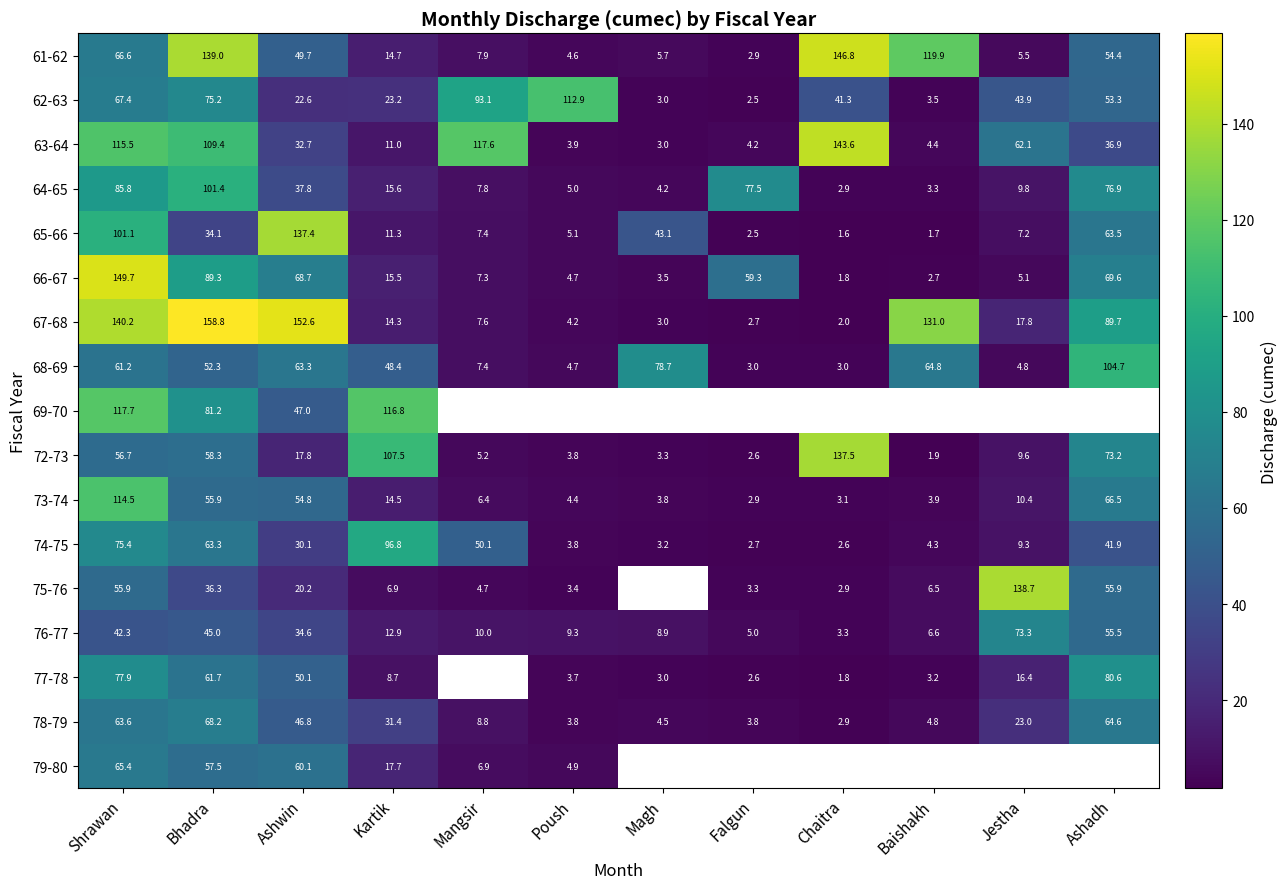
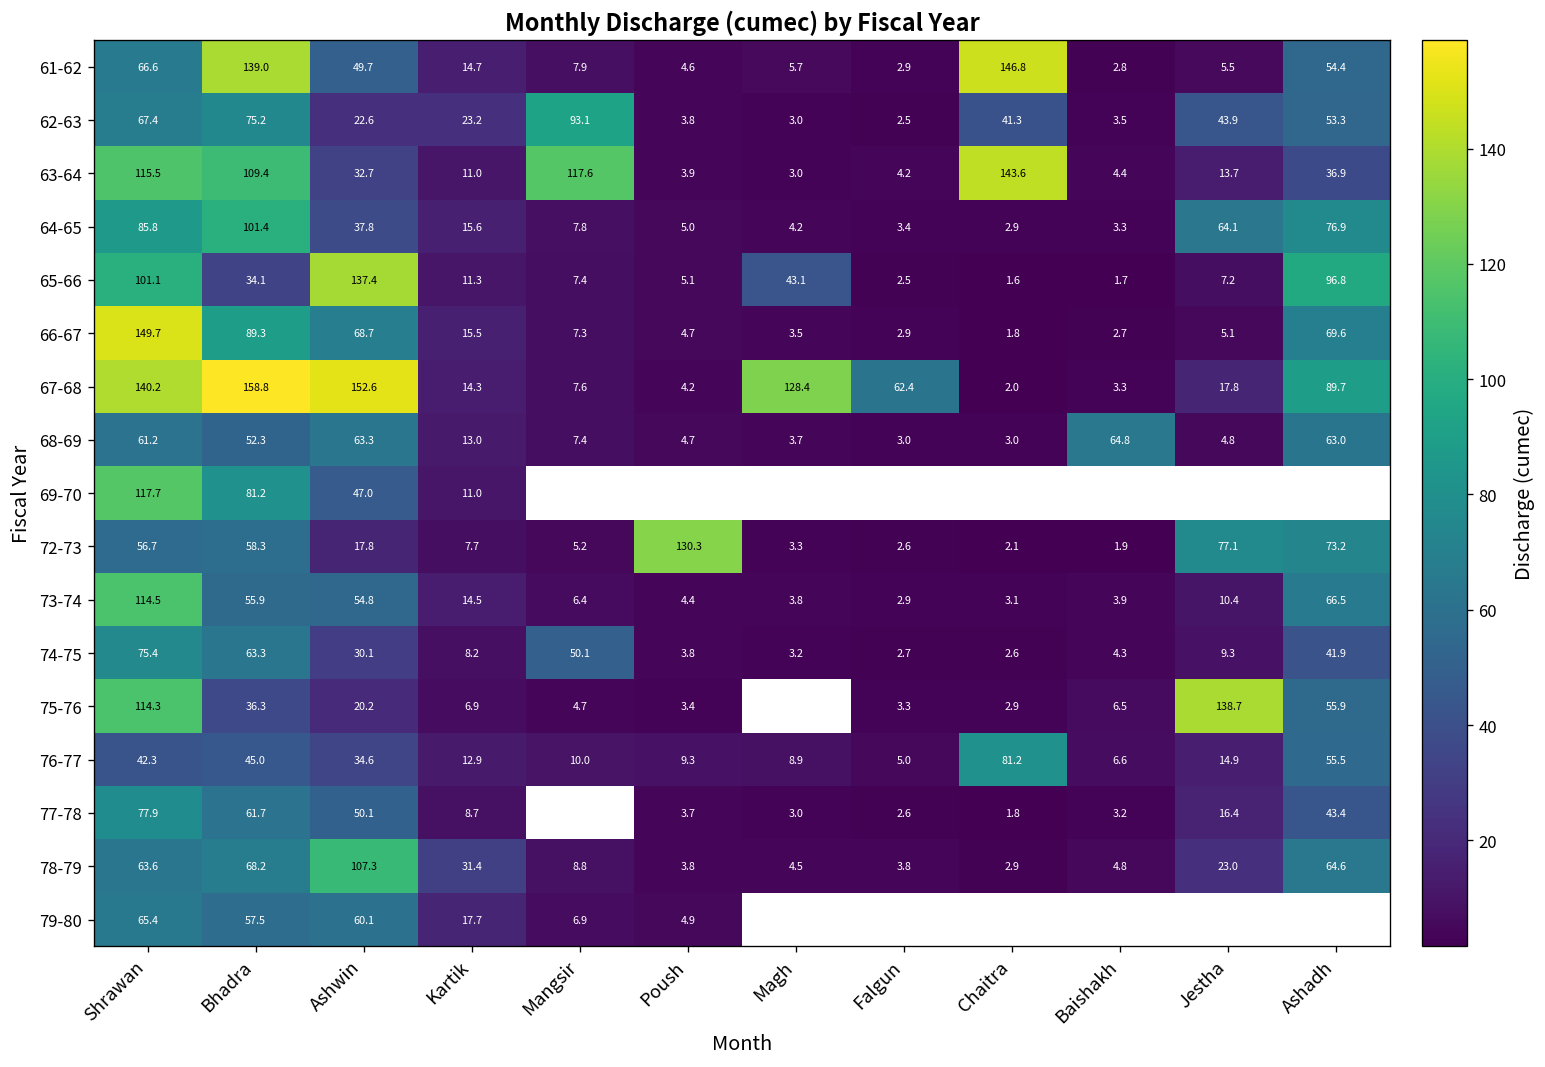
  {
    "61-62": {
      "Shrawan": 66.6,
      "Bhadra": 139.0,
      "Ashwin": 49.7,
      "Kartik": 14.7,
      "Mangsir": 7.9,
      "Poush": 4.6,
      "Magh": 5.7,
      "Falgun": 2.9,
      "Chaitra": 146.8,
-     "Baishakh": 119.9,
+     "Baishakh": 2.8,
      "Jestha": 5.5,
      "Ashadh": 54.4
    },
    "62-63": {
      "Shrawan": 67.4,
      "Bhadra": 75.2,
      "Ashwin": 22.6,
      "Kartik": 23.2,
      "Mangsir": 93.1,
-     "Poush": 112.9,
+     "Poush": 3.8,
      "Magh": 3.0,
      "Falgun": 2.5,
      "Chaitra": 41.3,
      "Baishakh": 3.5,
      "Jestha": 43.9,
      "Ashadh": 53.3
    },
    "63-64": {
      "Shrawan": 115.5,
      "Bhadra": 109.4,
      "Ashwin": 32.7,
      "Kartik": 11.0,
      "Mangsir": 117.6,
      "Poush": 3.9,
      "Magh": 3.0,
      "Falgun": 4.2,
      "Chaitra": 143.6,
      "Baishakh": 4.4,
-     "Jestha": 62.1,
+     "Jestha": 13.7,
      "Ashadh": 36.9
    },
    "64-65": {
      "Shrawan": 85.8,
      "Bhadra": 101.4,
      "Ashwin": 37.8,
      "Kartik": 15.6,
      "Mangsir": 7.8,
      "Poush": 5.0,
      "Magh": 4.2,
-     "Falgun": 77.5,
+     "Falgun": 3.4,
      "Chaitra": 2.9,
      "Baishakh": 3.3,
-     "Jestha": 9.8,
+     "Jestha": 64.1,
      "Ashadh": 76.9
    },
    "65-66": {
      "Shrawan": 101.1,
      "Bhadra": 34.1,
      "Ashwin": 137.4,
      "Kartik": 11.3,
      "Mangsir": 7.4,
      "Poush": 5.1,
      "Magh": 43.1,
      "Falgun": 2.5,
      "Chaitra": 1.6,
      "Baishakh": 1.7,
      "Jestha": 7.2,
-     "Ashadh": 63.5
+     "Ashadh": 96.8
    },
    "66-67": {
      "Shrawan": 149.7,
      "Bhadra": 89.3,
      "Ashwin": 68.7,
      "Kartik": 15.5,
      "Mangsir": 7.3,
      "Poush": 4.7,
      "Magh": 3.5,
-     "Falgun": 59.3,
+     "Falgun": 2.9,
      "Chaitra": 1.8,
      "Baishakh": 2.7,
      "Jestha": 5.1,
      "Ashadh": 69.6
    },
    "67-68": {
      "Shrawan": 140.2,
      "Bhadra": 158.8,
      "Ashwin": 152.6,
      "Kartik": 14.3,
      "Mangsir": 7.6,
      "Poush": 4.2,
-     "Magh": 3.0,
-     "Falgun": 2.7,
+     "Magh": 128.4,
+     "Falgun": 62.4,
      "Chaitra": 2.0,
-     "Baishakh": 131.0,
+     "Baishakh": 3.3,
      "Jestha": 17.8,
      "Ashadh": 89.7
    },
    "68-69": {
      "Shrawan": 61.2,
      "Bhadra": 52.3,
      "Ashwin": 63.3,
-     "Kartik": 48.4,
+     "Kartik": 13.0,
      "Mangsir": 7.4,
      "Poush": 4.7,
-     "Magh": 78.7,
+     "Magh": 3.7,
      "Falgun": 3.0,
      "Chaitra": 3.0,
      "Baishakh": 64.8,
      "Jestha": 4.8,
-     "Ashadh": 104.7
+     "Ashadh": 63.0
    },
    "69-70": {
      "Shrawan": 117.7,
      "Bhadra": 81.2,
      "Ashwin": 47.0,
-     "Kartik": 116.8
+     "Kartik": 11.0
    },
    "72-73": {
      "Shrawan": 56.7,
      "Bhadra": 58.3,
      "Ashwin": 17.8,
-     "Kartik": 107.5,
+     "Kartik": 7.7,
      "Mangsir": 5.2,
-     "Poush": 3.8,
+     "Poush": 130.3,
      "Magh": 3.3,
      "Falgun": 2.6,
-     "Chaitra": 137.5,
+     "Chaitra": 2.1,
      "Baishakh": 1.9,
-     "Jestha": 9.6,
+     "Jestha": 77.1,
      "Ashadh": 73.2
    },
    "73-74": {
      "Shrawan": 114.5,
      "Bhadra": 55.9,
      "Ashwin": 54.8,
      "Kartik": 14.5,
      "Mangsir": 6.4,
      "Poush": 4.4,
      "Magh": 3.8,
      "Falgun": 2.9,
      "Chaitra": 3.1,
      "Baishakh": 3.9,
      "Jestha": 10.4,
      "Ashadh": 66.5
    },
    "74-75": {
      "Shrawan": 75.4,
      "Bhadra": 63.3,
      "Ashwin": 30.1,
-     "Kartik": 96.8,
+     "Kartik": 8.2,
      "Mangsir": 50.1,
      "Poush": 3.8,
      "Magh": 3.2,
      "Falgun": 2.7,
      "Chaitra": 2.6,
      "Baishakh": 4.3,
      "Jestha": 9.3,
      "Ashadh": 41.9
    },
    "75-76": {
-     "Shrawan": 55.9,
+     "Shrawan": 114.3,
      "Bhadra": 36.3,
      "Ashwin": 20.2,
      "Kartik": 6.9,
      "Mangsir": 4.7,
      "Poush": 3.4,
      "Falgun": 3.3,
      "Chaitra": 2.9,
      "Baishakh": 6.5,
      "Jestha": 138.7,
      "Ashadh": 55.9
    },
    "76-77": {
      "Shrawan": 42.3,
      "Bhadra": 45.0,
      "Ashwin": 34.6,
      "Kartik": 12.9,
      "Mangsir": 10.0,
      "Poush": 9.3,
      "Magh": 8.9,
      "Falgun": 5.0,
-     "Chaitra": 3.3,
+     "Chaitra": 81.2,
      "Baishakh": 6.6,
-     "Jestha": 73.3,
+     "Jestha": 14.9,
      "Ashadh": 55.5
    },
    "77-78": {
      "Shrawan": 77.9,
      "Bhadra": 61.7,
      "Ashwin": 50.1,
      "Kartik": 8.7,
      "Poush": 3.7,
      "Magh": 3.0,
      "Falgun": 2.6,
      "Chaitra": 1.8,
      "Baishakh": 3.2,
      "Jestha": 16.4,
-     "Ashadh": 80.6
+     "Ashadh": 43.4
    },
    "78-79": {
      "Shrawan": 63.6,
      "Bhadra": 68.2,
-     "Ashwin": 46.8,
+     "Ashwin": 107.3,
      "Kartik": 31.4,
      "Mangsir": 8.8,
      "Poush": 3.8,
      "Magh": 4.5,
      "Falgun": 3.8,
      "Chaitra": 2.9,
      "Baishakh": 4.8,
      "Jestha": 23.0,
      "Ashadh": 64.6
    },
    "79-80": {
      "Shrawan": 65.4,
      "Bhadra": 57.5,
      "Ashwin": 60.1,
      "Kartik": 17.7,
      "Mangsir": 6.9,
      "Poush": 4.9
    }
  }
